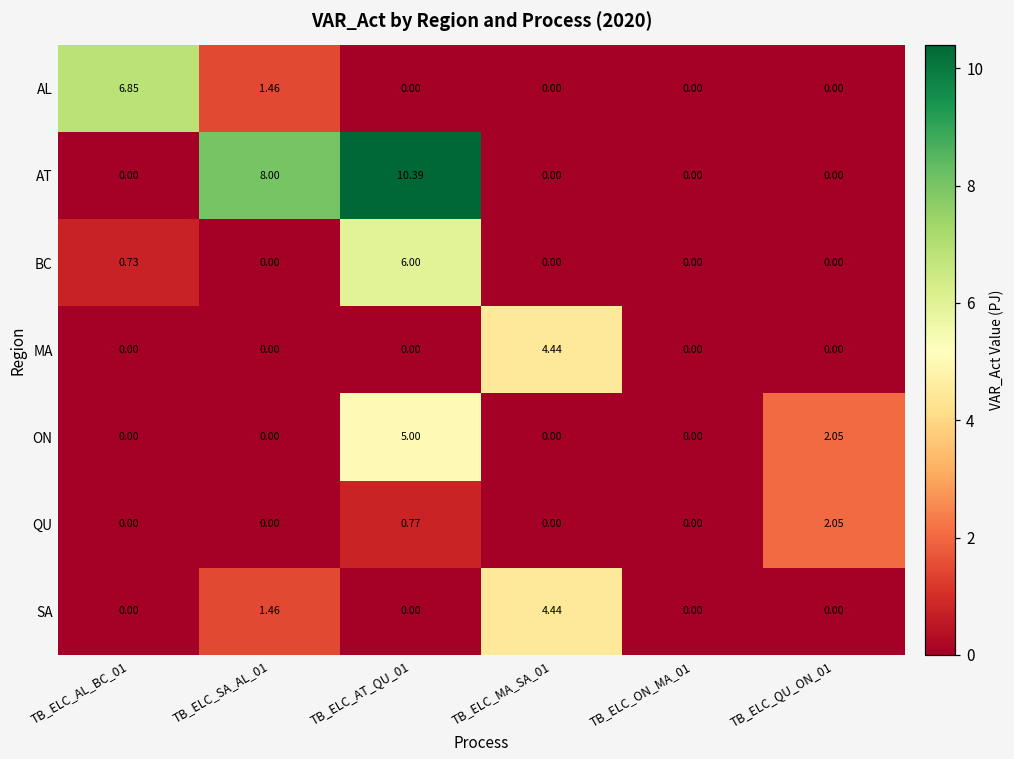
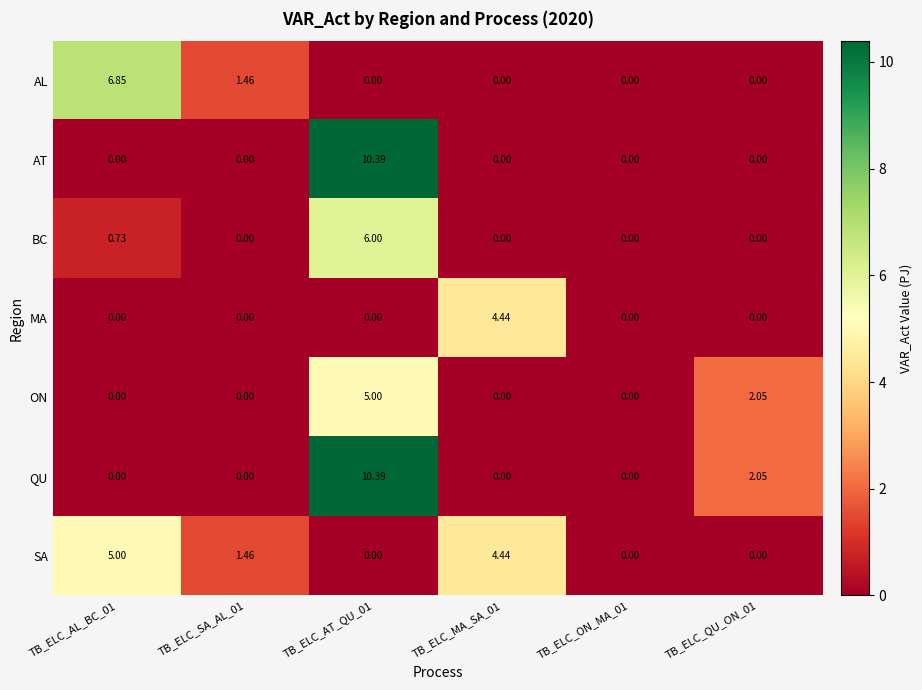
  {
    "AL": {
      "TB_ELC_AL_BC_01": 6.85,
      "TB_ELC_SA_AL_01": 1.46,
      "TB_ELC_AT_QU_01": 0.00,
      "TB_ELC_MA_SA_01": 0.00,
      "TB_ELC_ON_MA_01": 0.00,
      "TB_ELC_QU_ON_01": 0.00
    },
    "AT": {
      "TB_ELC_AL_BC_01": 0.00,
-     "TB_ELC_SA_AL_01": 8.00,
+     "TB_ELC_SA_AL_01": 0.00,
      "TB_ELC_AT_QU_01": 10.39,
      "TB_ELC_MA_SA_01": 0.00,
      "TB_ELC_ON_MA_01": 0.00,
      "TB_ELC_QU_ON_01": 0.00
    },
    "BC": {
      "TB_ELC_AL_BC_01": 0.73,
      "TB_ELC_SA_AL_01": 0.00,
      "TB_ELC_AT_QU_01": 6.00,
      "TB_ELC_MA_SA_01": 0.00,
      "TB_ELC_ON_MA_01": 0.00,
      "TB_ELC_QU_ON_01": 0.00
    },
    "MA": {
      "TB_ELC_AL_BC_01": 0.00,
      "TB_ELC_SA_AL_01": 0.00,
      "TB_ELC_AT_QU_01": 0.00,
      "TB_ELC_MA_SA_01": 4.44,
      "TB_ELC_ON_MA_01": 0.00,
      "TB_ELC_QU_ON_01": 0.00
    },
    "ON": {
      "TB_ELC_AL_BC_01": 0.00,
      "TB_ELC_SA_AL_01": 0.00,
      "TB_ELC_AT_QU_01": 5.00,
      "TB_ELC_MA_SA_01": 0.00,
      "TB_ELC_ON_MA_01": 0.00,
      "TB_ELC_QU_ON_01": 2.05
    },
    "QU": {
      "TB_ELC_AL_BC_01": 0.00,
      "TB_ELC_SA_AL_01": 0.00,
-     "TB_ELC_AT_QU_01": 0.77,
+     "TB_ELC_AT_QU_01": 10.39,
      "TB_ELC_MA_SA_01": 0.00,
      "TB_ELC_ON_MA_01": 0.00,
      "TB_ELC_QU_ON_01": 2.05
    },
    "SA": {
-     "TB_ELC_AL_BC_01": 0.00,
+     "TB_ELC_AL_BC_01": 5.00,
      "TB_ELC_SA_AL_01": 1.46,
      "TB_ELC_AT_QU_01": 0.00,
      "TB_ELC_MA_SA_01": 4.44,
      "TB_ELC_ON_MA_01": 0.00,
      "TB_ELC_QU_ON_01": 0.00
    }
  }
